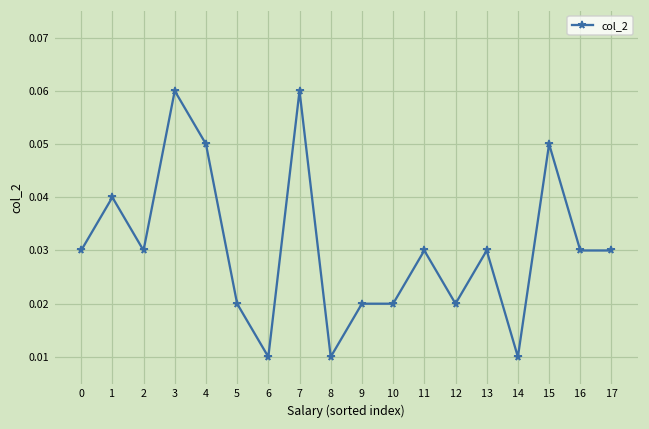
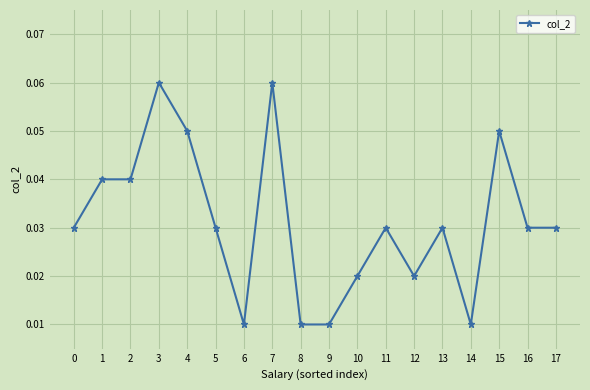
  {
    "0": 0.03,
    "1": 0.04,
-   "2": 0.03,
+   "2": 0.04,
    "3": 0.06,
    "4": 0.05,
-   "5": 0.02,
+   "5": 0.03,
    "6": 0.01,
    "7": 0.06,
    "8": 0.01,
-   "9": 0.02,
+   "9": 0.01,
    "10": 0.02,
    "11": 0.03,
    "12": 0.02,
    "13": 0.03,
    "14": 0.01,
    "15": 0.05,
    "16": 0.03,
    "17": 0.03
  }
